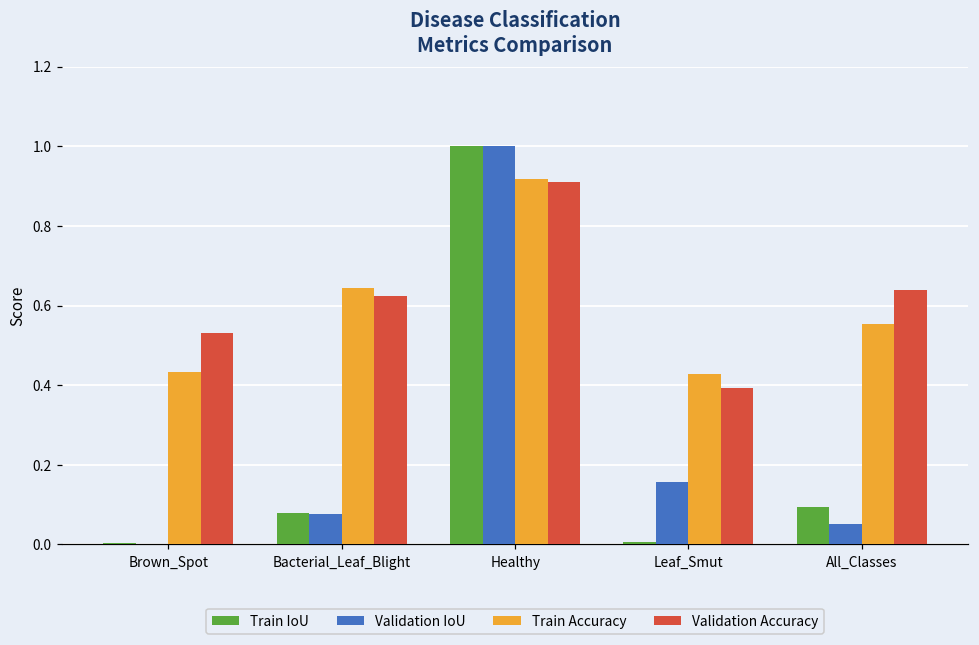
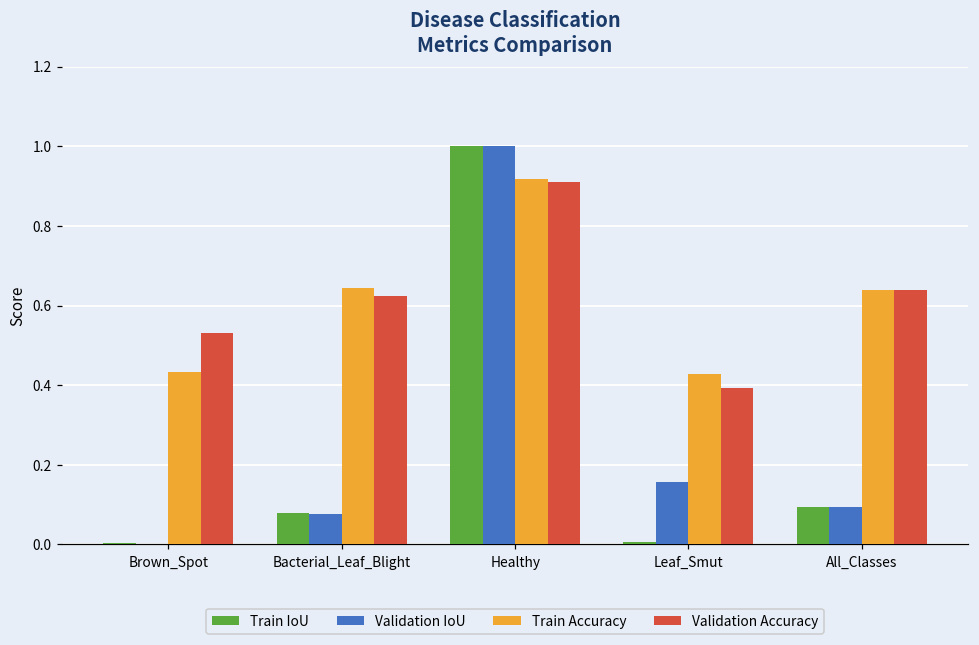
  {
    "Train IoU": {
      "Bacterial_Leaf_Blight": 0.08,
      "Healthy": 1.00,
      "All_Classes": 0.09
    },
    "Validation IoU": {
      "Bacterial_Leaf_Blight": 0.08,
      "Healthy": 1.00,
      "Leaf_Smut": 0.16,
-     "All_Classes": 0.05
+     "All_Classes": 0.09
    },
    "Train Accuracy": {
      "Brown_Spot": 0.43,
      "Bacterial_Leaf_Blight": 0.64,
      "Healthy": 0.92,
      "Leaf_Smut": 0.43,
-     "All_Classes": 0.55
+     "All_Classes": 0.64
    },
    "Validation Accuracy": {
      "Brown_Spot": 0.53,
      "Bacterial_Leaf_Blight": 0.62,
      "Healthy": 0.91,
      "Leaf_Smut": 0.39,
      "All_Classes": 0.64
    }
  }
